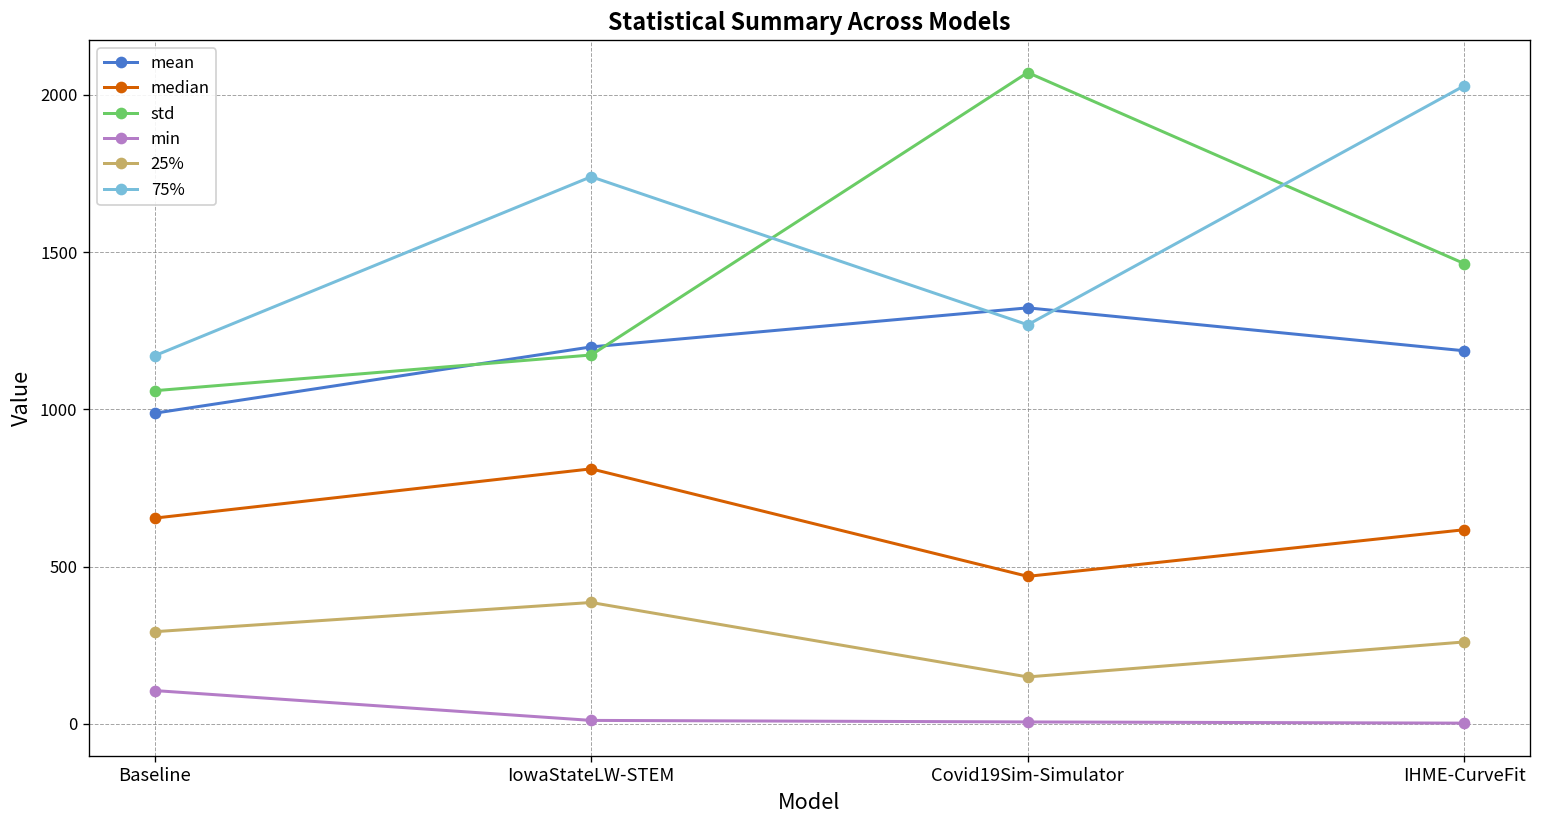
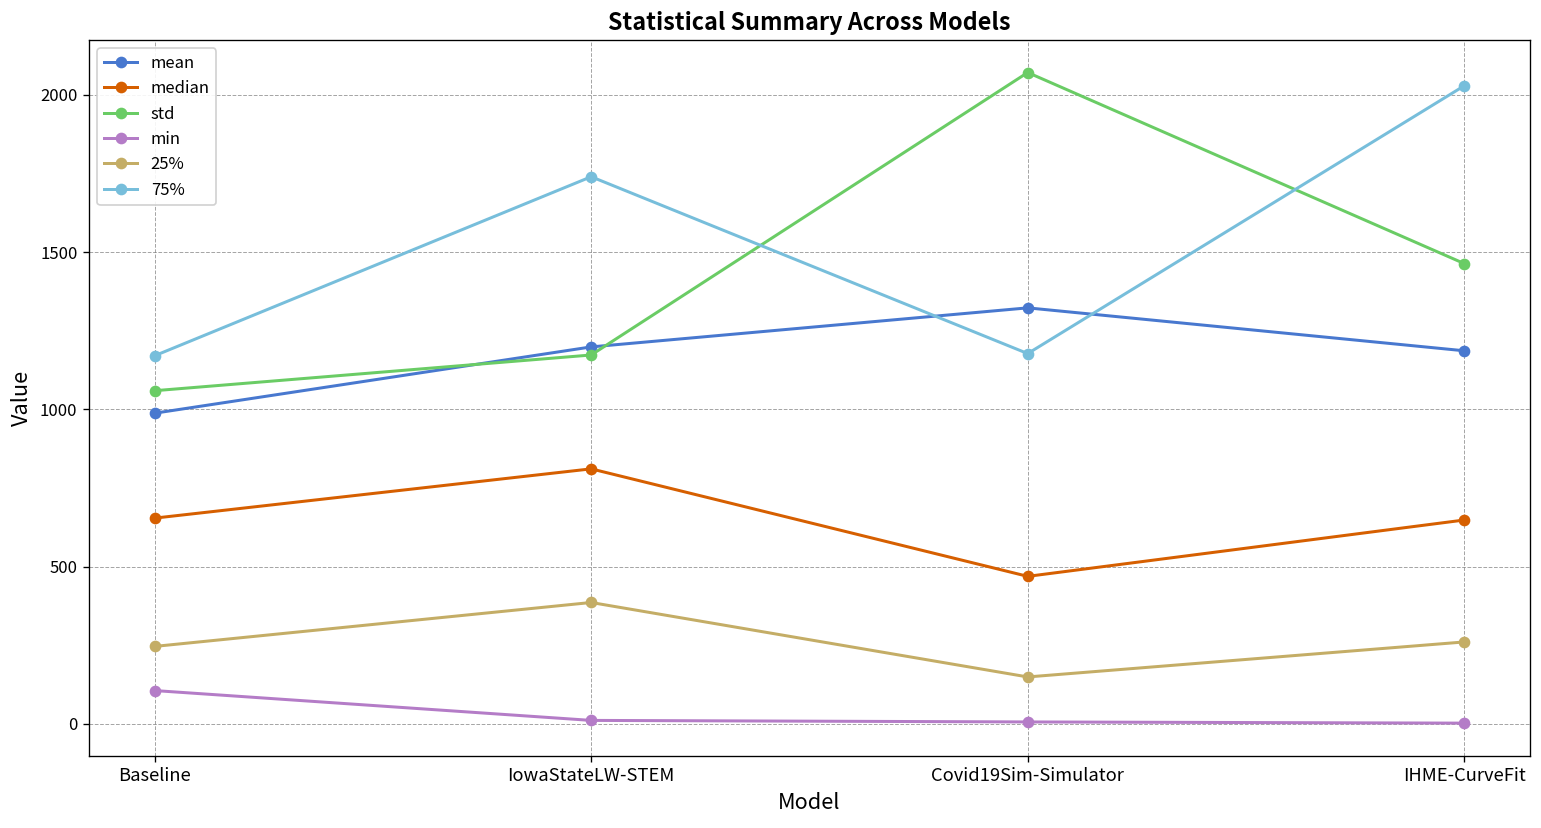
  {
    "mean": {
      "Baseline": 990,
      "IowaStateLW-STEM": 1200,
      "Covid19Sim-Simulator": 1320,
      "IHME-CurveFit": 1190
    },
    "median": {
      "Baseline": 650,
      "IowaStateLW-STEM": 810,
      "Covid19Sim-Simulator": 470,
-     "IHME-CurveFit": 620
+     "IHME-CurveFit": 650
    },
    "std": {
      "Baseline": 1060,
      "IowaStateLW-STEM": 1170,
      "Covid19Sim-Simulator": 2070,
      "IHME-CurveFit": 1460
    },
    "min": {
      "Baseline": 110,
      "IowaStateLW-STEM": 10,
      "Covid19Sim-Simulator": 10,
      "IHME-CurveFit": 0
    },
    "25%": {
-     "Baseline": 290,
+     "Baseline": 250,
      "IowaStateLW-STEM": 390,
      "Covid19Sim-Simulator": 150,
      "IHME-CurveFit": 260
    },
    "75%": {
      "Baseline": 1170,
      "IowaStateLW-STEM": 1740,
-     "Covid19Sim-Simulator": 1270,
+     "Covid19Sim-Simulator": 1180,
      "IHME-CurveFit": 2030
    }
  }
